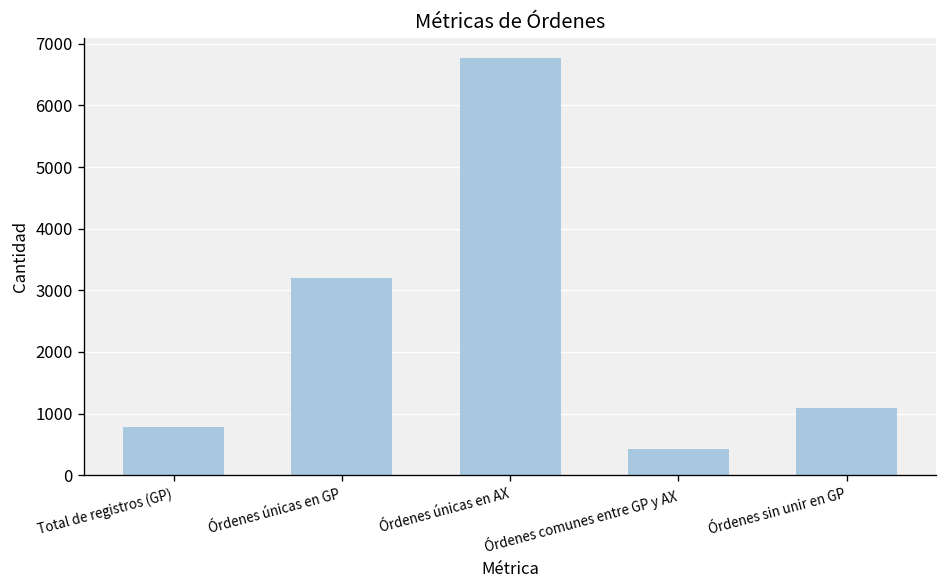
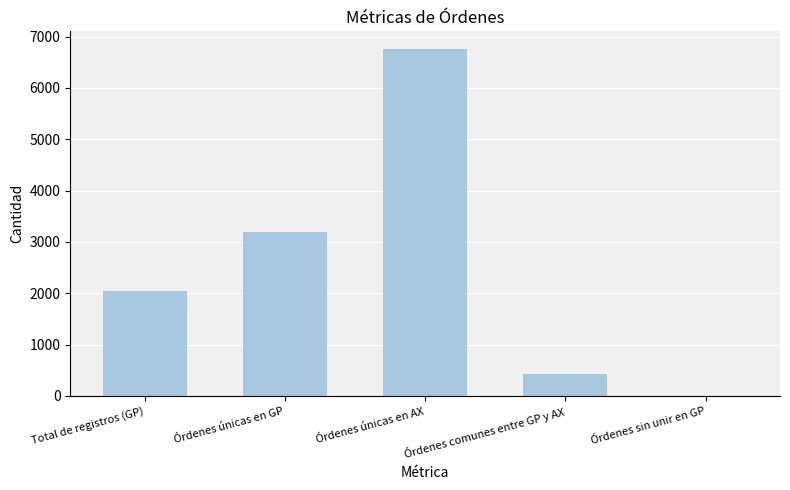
  {
-   "Total de registros (GP)": 800,
+   "Total de registros (GP)": 2100,
    "Órdenes únicas en GP": 3200,
    "Órdenes únicas en AX": 6800,
    "Órdenes comunes entre GP y AX": 400,
-   "Órdenes sin unir en GP": 1100
+   "Órdenes sin unir en GP": 0
  }
